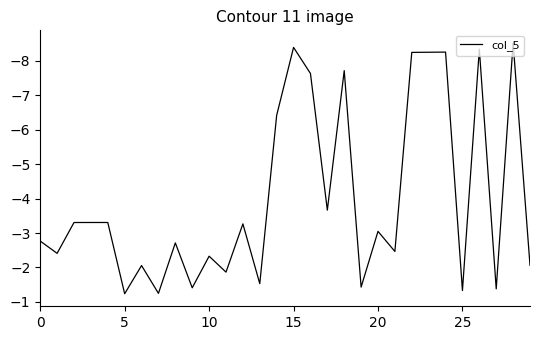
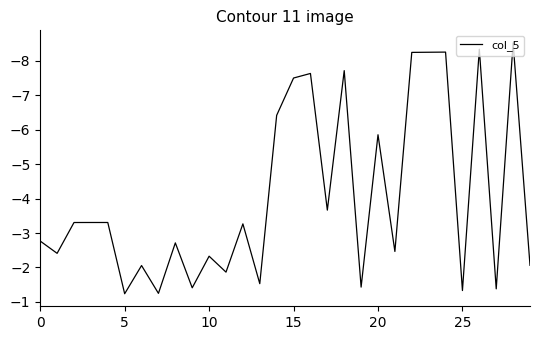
  {
    "0": -2.8,
    "5": -1.2,
    "10": -2.3,
-   "15": -8.4,
-   "20": -3.0,
+   "15": -7.5,
+   "20": -5.9,
    "25": -1.3
  }
